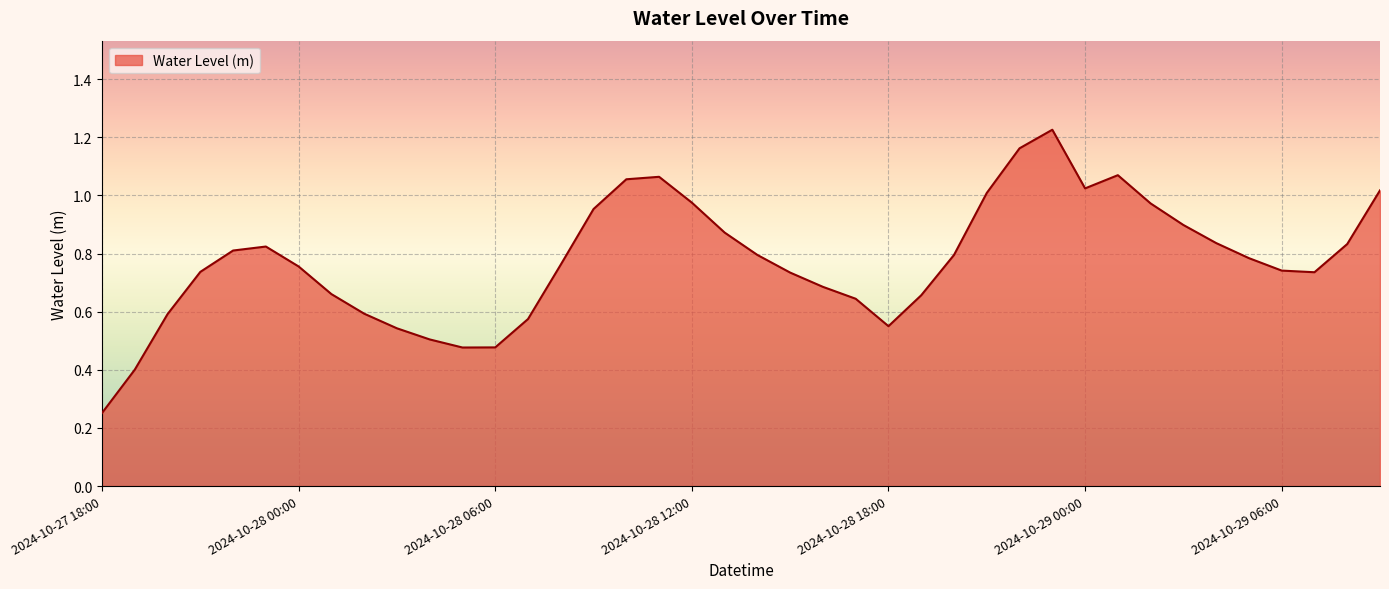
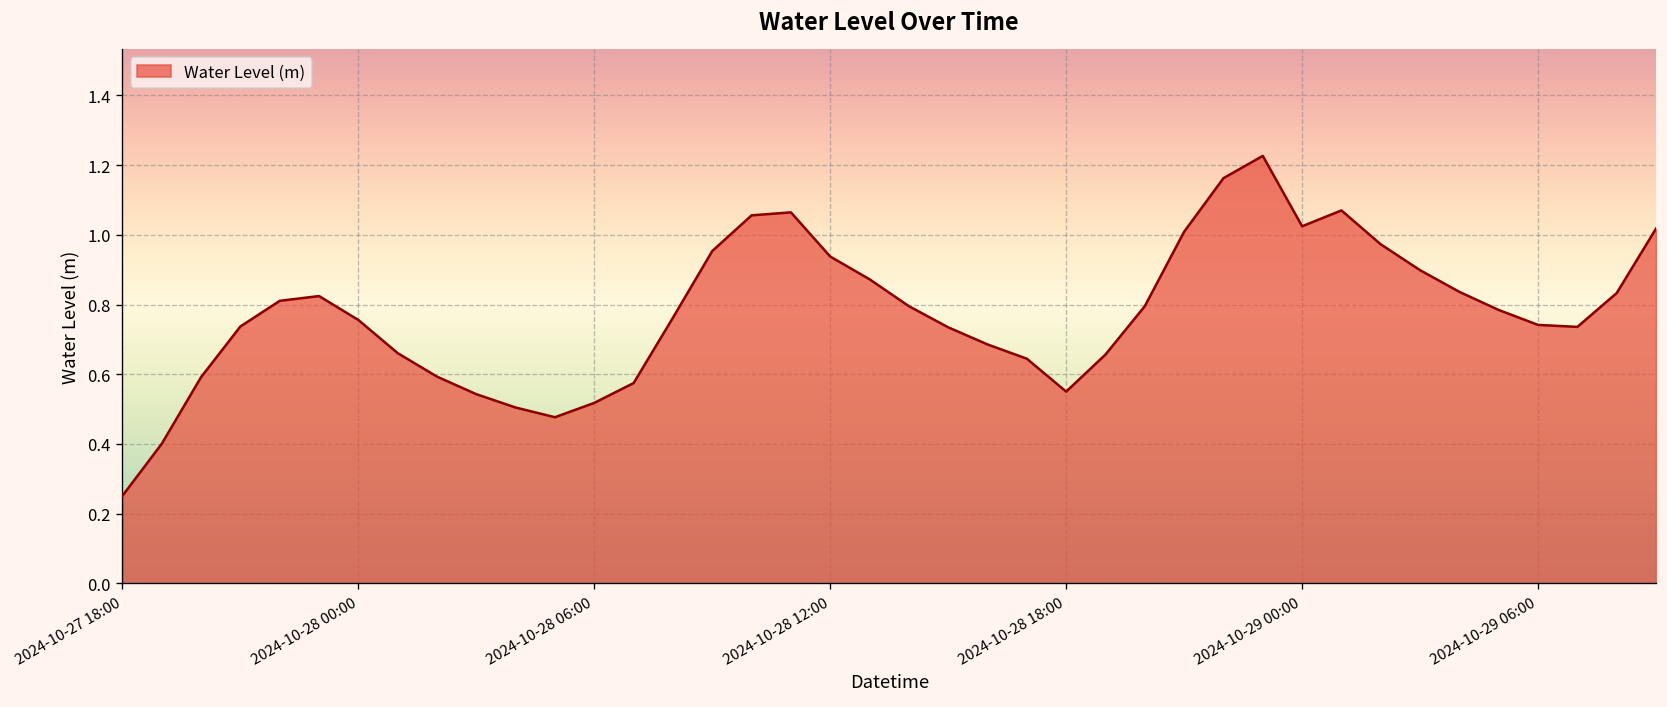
  {
    "2024-10-27 18:00": 0.25,
    "2024-10-28 00:00": 0.76,
-   "2024-10-28 06:00": 0.48,
-   "2024-10-28 12:00": 0.98,
+   "2024-10-28 06:00": 0.52,
+   "2024-10-28 12:00": 0.94,
    "2024-10-28 18:00": 0.55,
    "2024-10-29 00:00": 1.02,
    "2024-10-29 06:00": 0.74
  }
